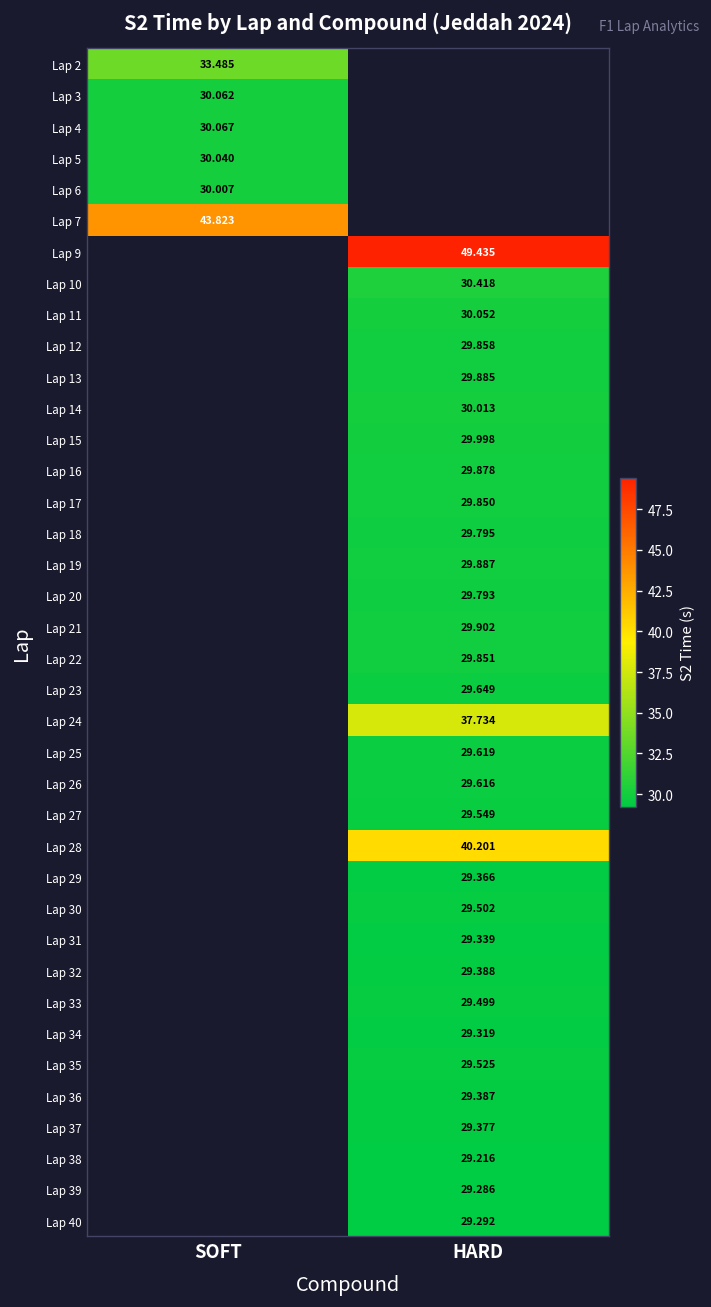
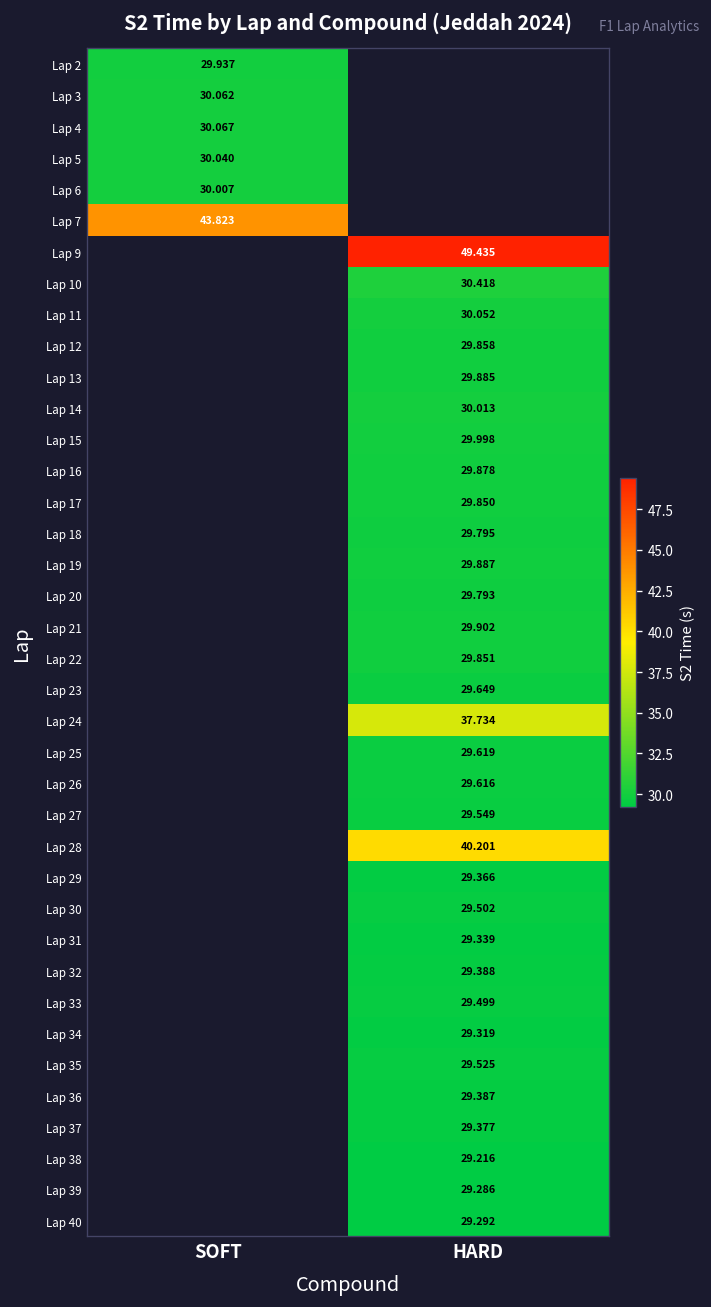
  {
    "Lap 2": {
-     "SOFT": 33.485
+     "SOFT": 29.937
    },
    "Lap 3": {
      "SOFT": 30.062
    },
    "Lap 4": {
      "SOFT": 30.067
    },
    "Lap 5": {
      "SOFT": 30.040
    },
    "Lap 6": {
      "SOFT": 30.007
    },
    "Lap 7": {
      "SOFT": 43.823
    },
    "Lap 9": {
      "HARD": 49.435
    },
    "Lap 10": {
      "HARD": 30.418
    },
    "Lap 11": {
      "HARD": 30.052
    },
    "Lap 12": {
      "HARD": 29.858
    },
    "Lap 13": {
      "HARD": 29.885
    },
    "Lap 14": {
      "HARD": 30.013
    },
    "Lap 15": {
      "HARD": 29.998
    },
    "Lap 16": {
      "HARD": 29.878
    },
    "Lap 17": {
      "HARD": 29.850
    },
    "Lap 18": {
      "HARD": 29.795
    },
    "Lap 19": {
      "HARD": 29.887
    },
    "Lap 20": {
      "HARD": 29.793
    },
    "Lap 21": {
      "HARD": 29.902
    },
    "Lap 22": {
      "HARD": 29.851
    },
    "Lap 23": {
      "HARD": 29.649
    },
    "Lap 24": {
      "HARD": 37.734
    },
    "Lap 25": {
      "HARD": 29.619
    },
    "Lap 26": {
      "HARD": 29.616
    },
    "Lap 27": {
      "HARD": 29.549
    },
    "Lap 28": {
      "HARD": 40.201
    },
    "Lap 29": {
      "HARD": 29.366
    },
    "Lap 30": {
      "HARD": 29.502
    },
    "Lap 31": {
      "HARD": 29.339
    },
    "Lap 32": {
      "HARD": 29.388
    },
    "Lap 33": {
      "HARD": 29.499
    },
    "Lap 34": {
      "HARD": 29.319
    },
    "Lap 35": {
      "HARD": 29.525
    },
    "Lap 36": {
      "HARD": 29.387
    },
    "Lap 37": {
      "HARD": 29.377
    },
    "Lap 38": {
      "HARD": 29.216
    },
    "Lap 39": {
      "HARD": 29.286
    },
    "Lap 40": {
      "HARD": 29.292
    }
  }
